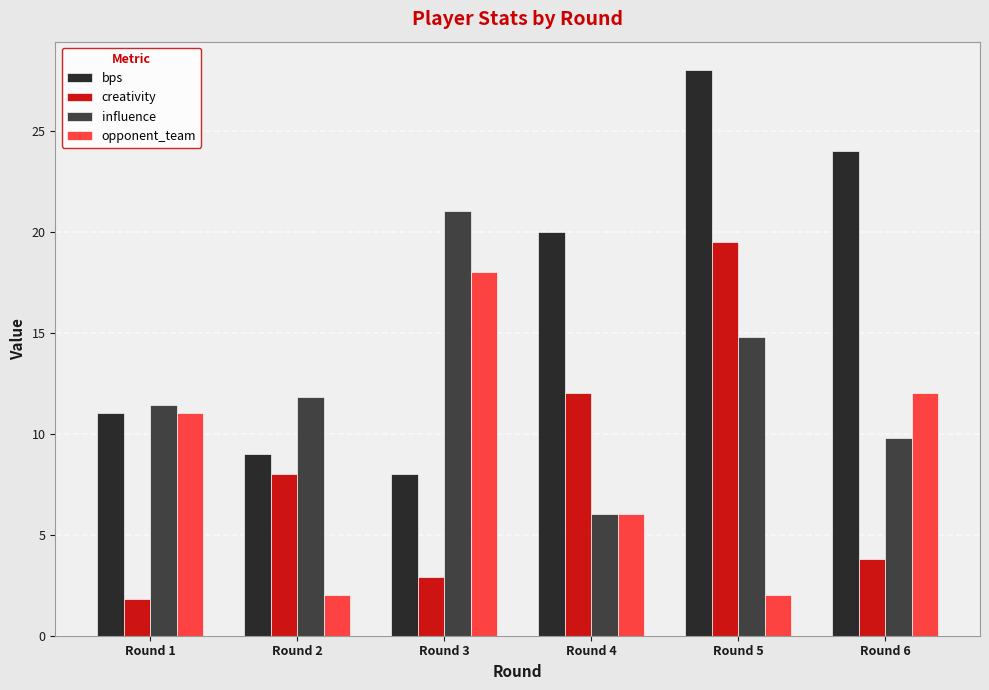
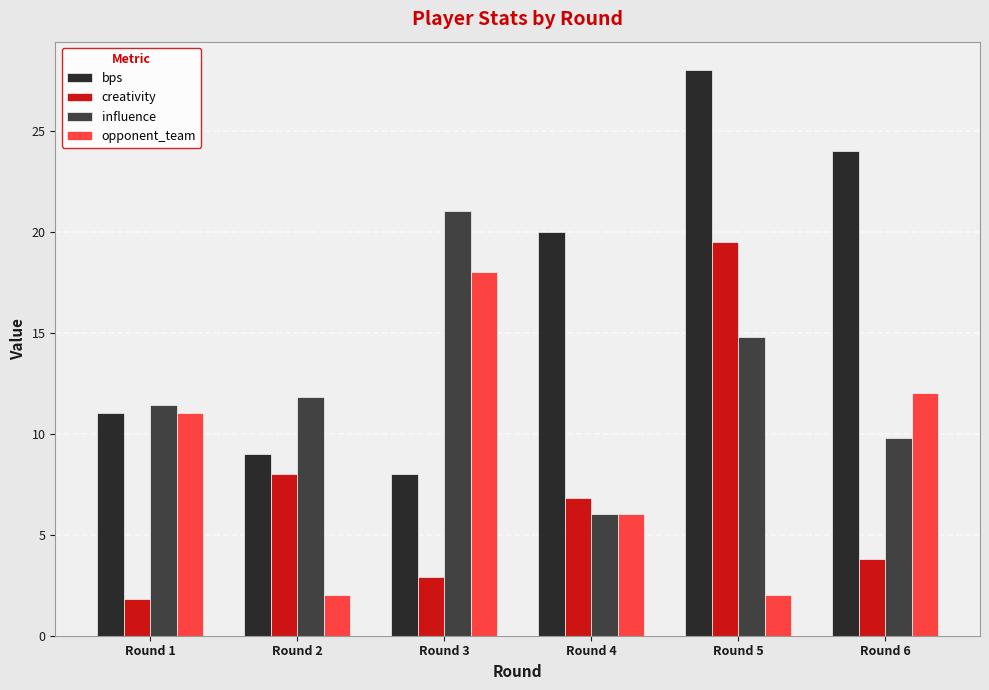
  {
    "creativity": {
      "Round 1": 1.8,
      "Round 2": 8.0,
      "Round 3": 2.9,
-     "Round 4": 12.0,
+     "Round 4": 6.8,
      "Round 5": 19.5,
      "Round 6": 3.8
    },
    "opponent_team": {
      "Round 1": 11.0,
      "Round 2": 2.0,
      "Round 3": 18.0,
      "Round 4": 6.0,
      "Round 5": 2.0,
      "Round 6": 12.0
    }
  }
